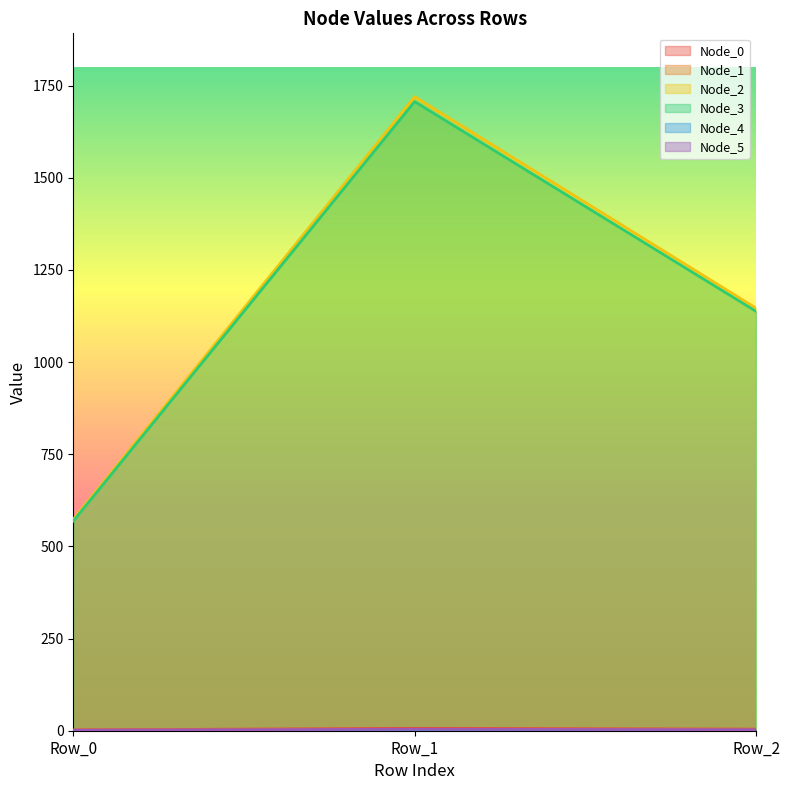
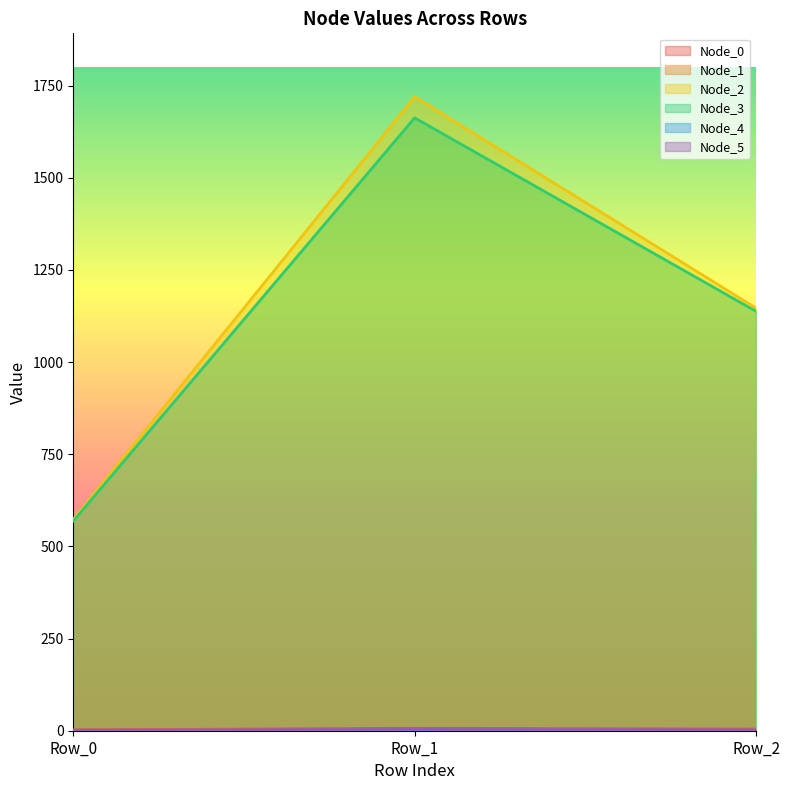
  {
    "Node_2": {
      "Row_1": 1720,
      "Row_2": 1150
    },
    "Node_3": {
-     "Row_1": 1710,
+     "Row_1": 1660,
      "Row_2": 1140
    }
  }
